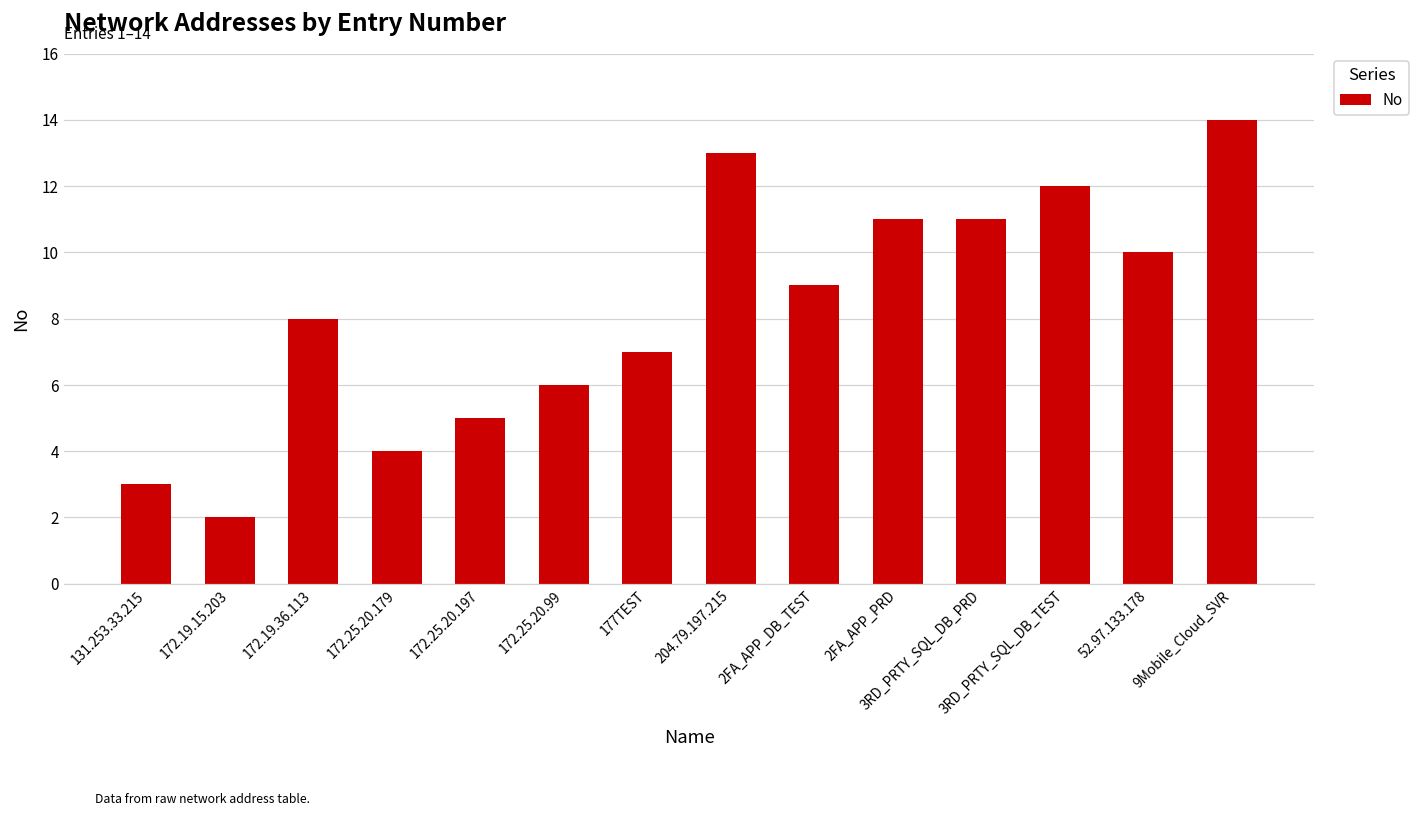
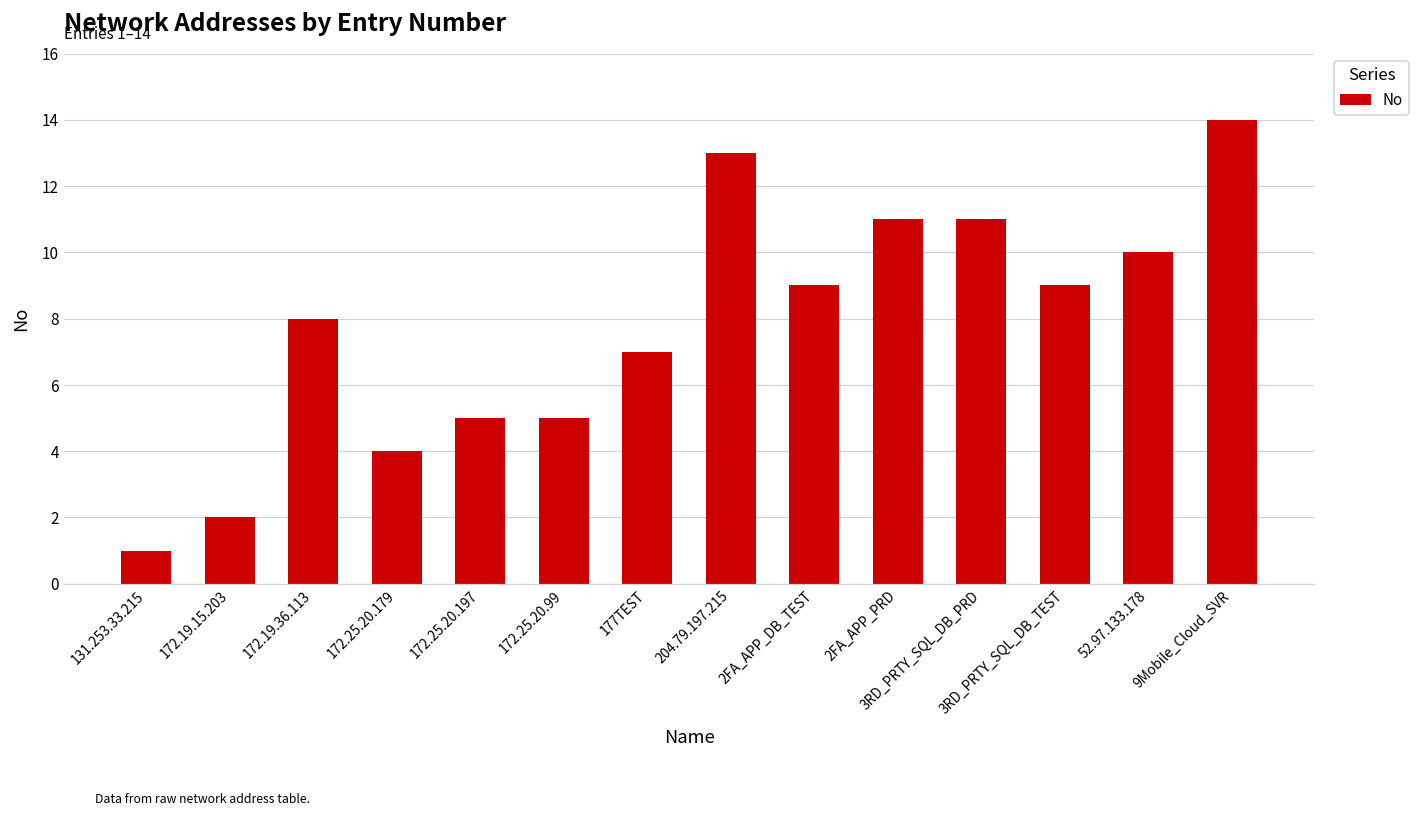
  {
-   "131.253.33.215": 3,
+   "131.253.33.215": 1,
    "172.19.15.203": 2,
    "172.19.36.113": 8,
    "172.25.20.179": 4,
    "172.25.20.197": 5,
-   "172.25.20.99": 6,
+   "172.25.20.99": 5,
    "177TEST": 7,
    "204.79.197.215": 13,
    "2FA_APP_DB_TEST": 9,
    "2FA_APP_PRD": 11,
    "3RD_PRTY_SQL_DB_PRD": 11,
-   "3RD_PRTY_SQL_DB_TEST": 12,
+   "3RD_PRTY_SQL_DB_TEST": 9,
    "52.97.133.178": 10,
    "9Mobile_Cloud_SVR": 14
  }
